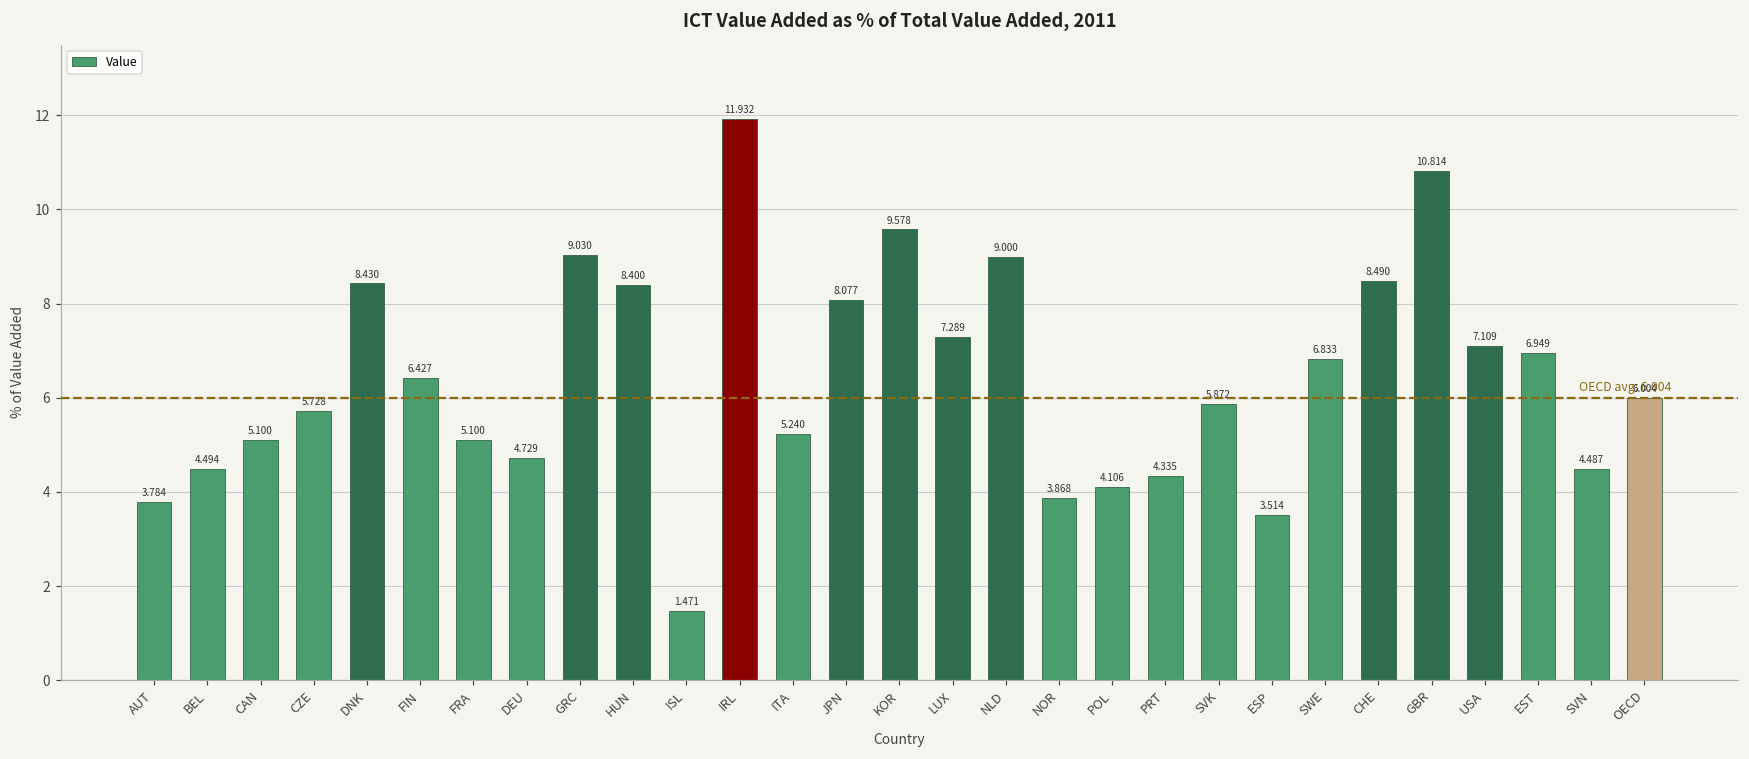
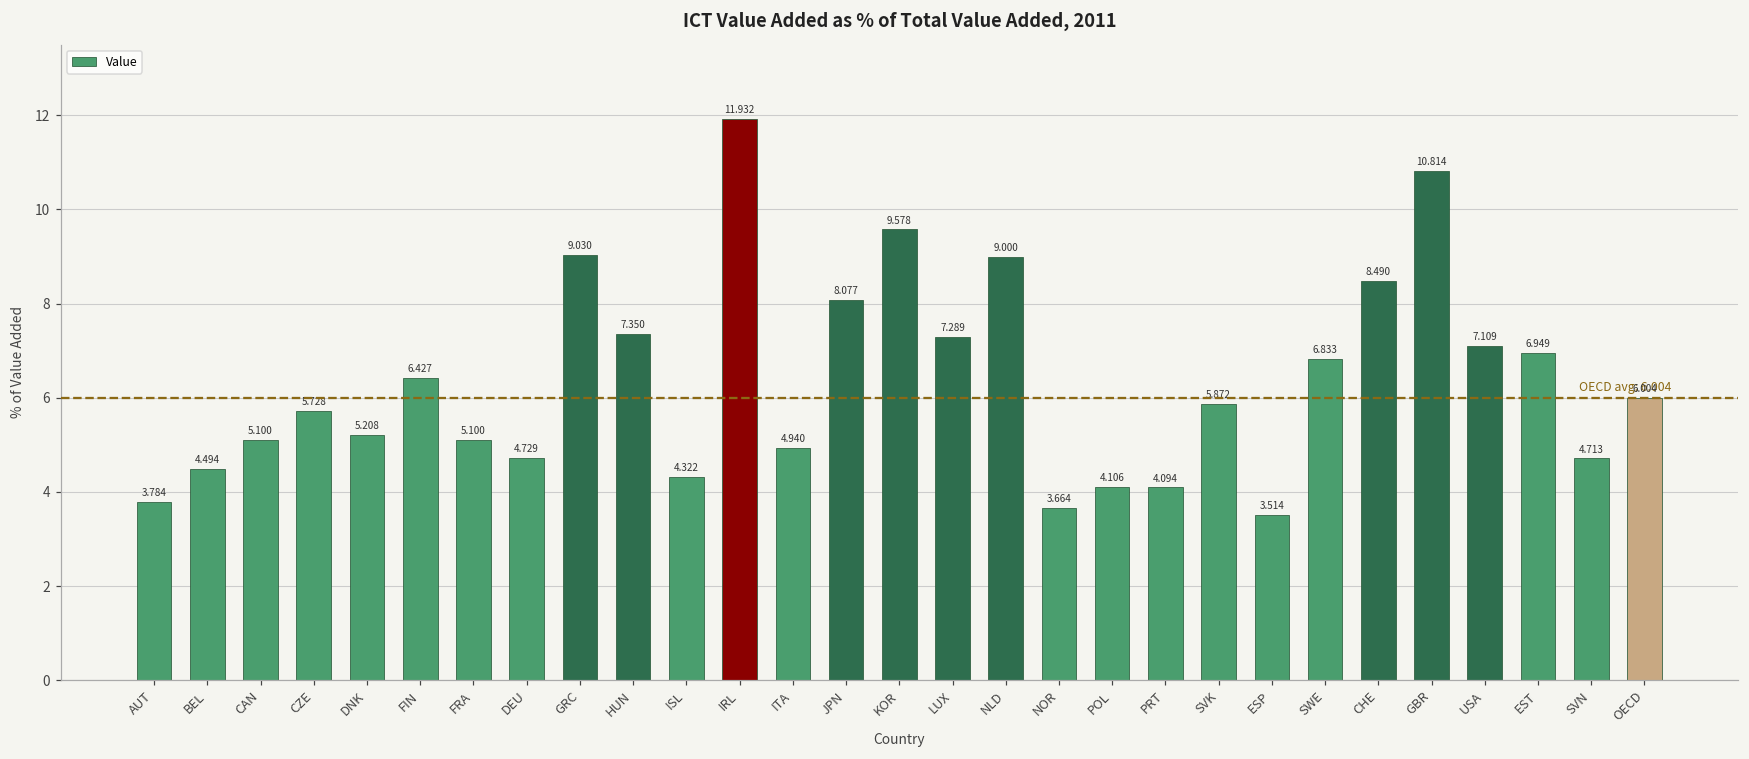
  {
    "AUT": 3.784,
    "BEL": 4.494,
    "CAN": 5.100,
    "CZE": 5.728,
-   "DNK": 8.430,
+   "DNK": 5.208,
    "FIN": 6.427,
    "FRA": 5.100,
    "DEU": 4.729,
    "GRC": 9.030,
-   "HUN": 8.400,
-   "ISL": 1.471,
+   "HUN": 7.350,
+   "ISL": 4.322,
    "IRL": 11.932,
-   "ITA": 5.240,
+   "ITA": 4.940,
    "JPN": 8.077,
    "KOR": 9.578,
    "LUX": 7.289,
    "NLD": 9.000,
-   "NOR": 3.868,
+   "NOR": 3.664,
    "POL": 4.106,
-   "PRT": 4.335,
+   "PRT": 4.094,
    "SVK": 5.872,
    "ESP": 3.514,
    "SWE": 6.833,
    "CHE": 8.490,
    "GBR": 10.814,
    "USA": 7.109,
    "EST": 6.949,
-   "SVN": 4.487
+   "SVN": 4.713
  }
